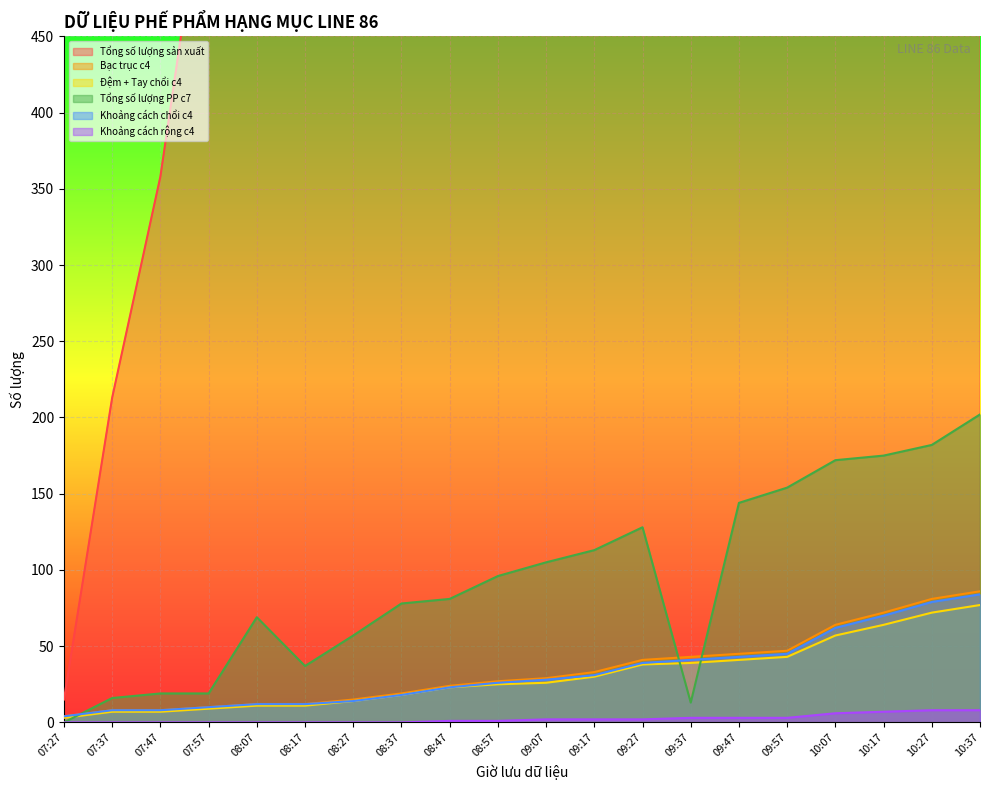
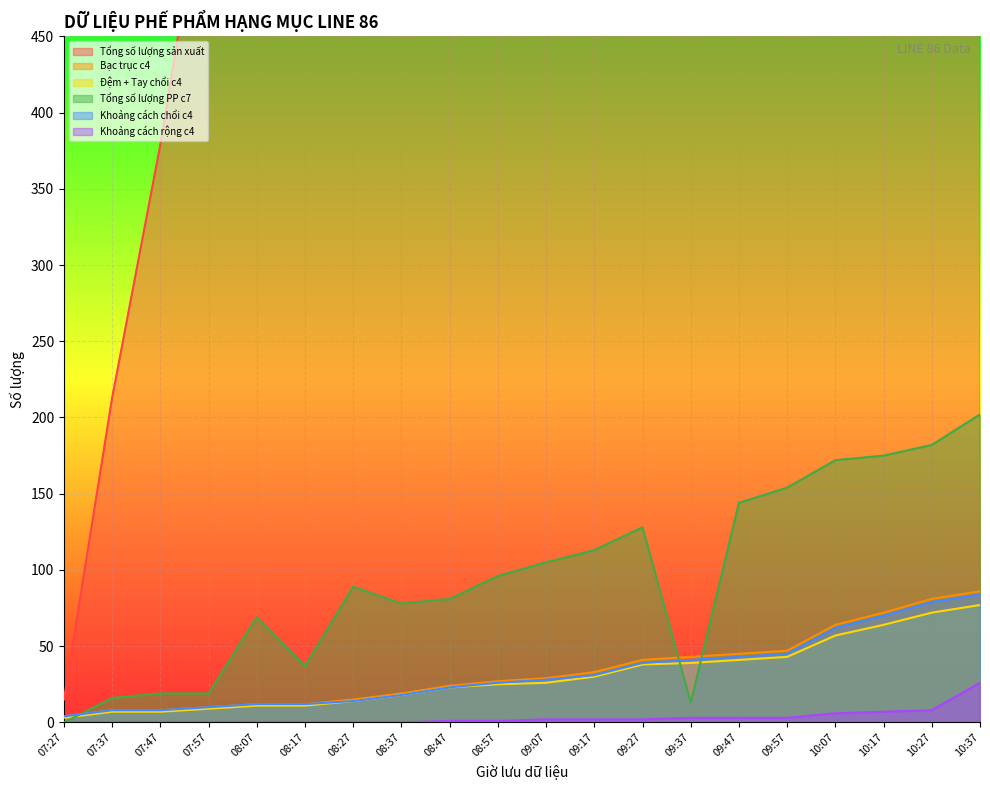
  {
    "Tổng số lượng sản xuất": {
      "07:27": 15,
      "07:37": 213,
-     "07:47": 358
+     "07:47": 379
    },
    "Tổng số lượng PP c7": {
      "07:37": 16,
      "07:47": 19,
      "07:57": 19,
      "08:07": 69,
      "08:17": 37,
-     "08:27": 57,
+     "08:27": 89,
      "08:37": 78,
      "08:47": 81,
      "08:57": 96,
      "09:07": 105,
      "09:17": 113,
      "09:27": 128,
      "09:37": 13,
      "09:47": 144,
      "09:57": 154,
      "10:07": 172,
      "10:17": 175,
      "10:27": 182,
      "10:37": 202
    },
    "Khoảng cách chổi c4": {
      "09:37": 41,
      "09:47": 43,
      "09:57": 45,
      "10:07": 62,
      "10:17": 70,
      "10:27": 79,
      "10:37": 84
    },
    "Khoảng cách rộng c4": {
      "07:37": 0,
      "07:47": 0,
      "07:57": 0,
      "08:07": 0,
      "08:17": 0,
      "08:27": 0,
      "08:37": 0,
      "08:47": 1,
      "08:57": 1,
      "09:07": 2,
      "09:17": 2,
      "09:27": 2,
      "09:37": 3,
      "09:47": 3,
      "09:57": 3,
      "10:07": 6,
      "10:17": 7,
      "10:27": 8,
-     "10:37": 8
+     "10:37": 26
    }
  }
